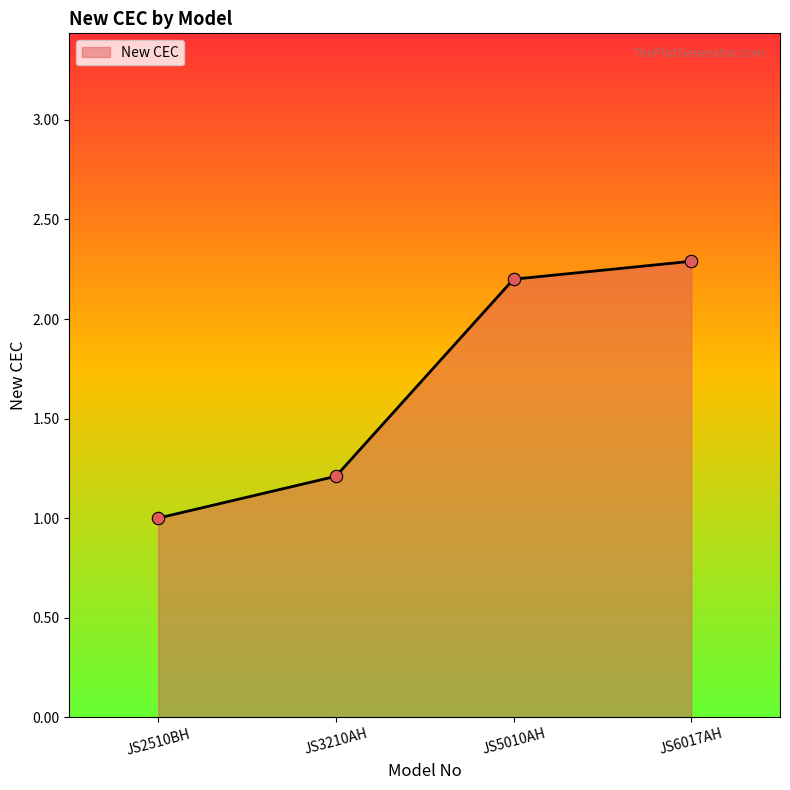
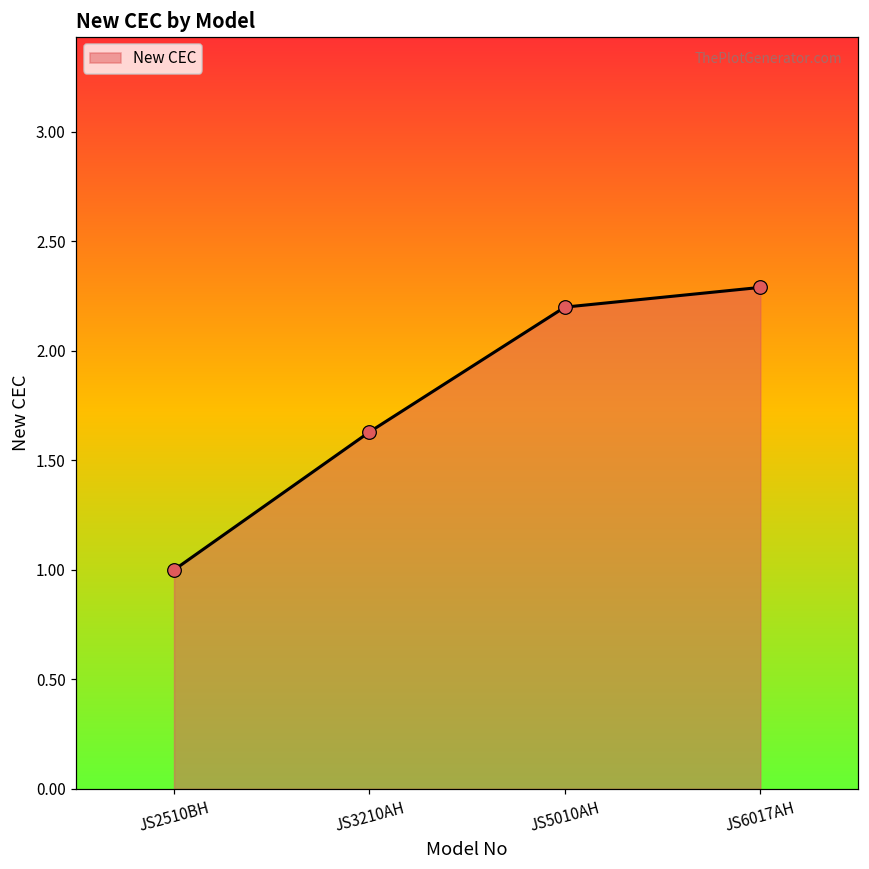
  {
    "JS2510BH": 1.00,
-   "JS3210AH": 1.21,
+   "JS3210AH": 1.63,
    "JS5010AH": 2.20,
    "JS6017AH": 2.29
  }
